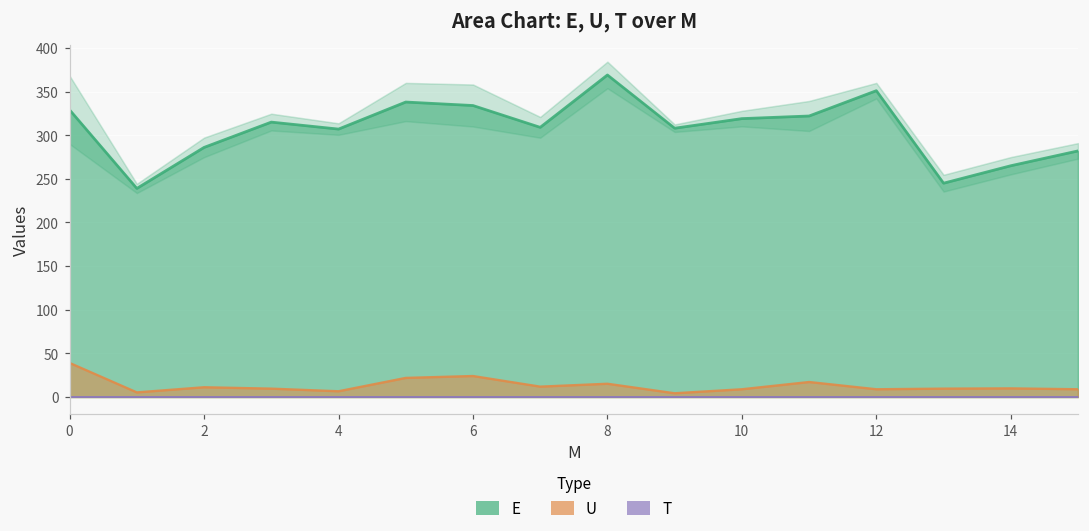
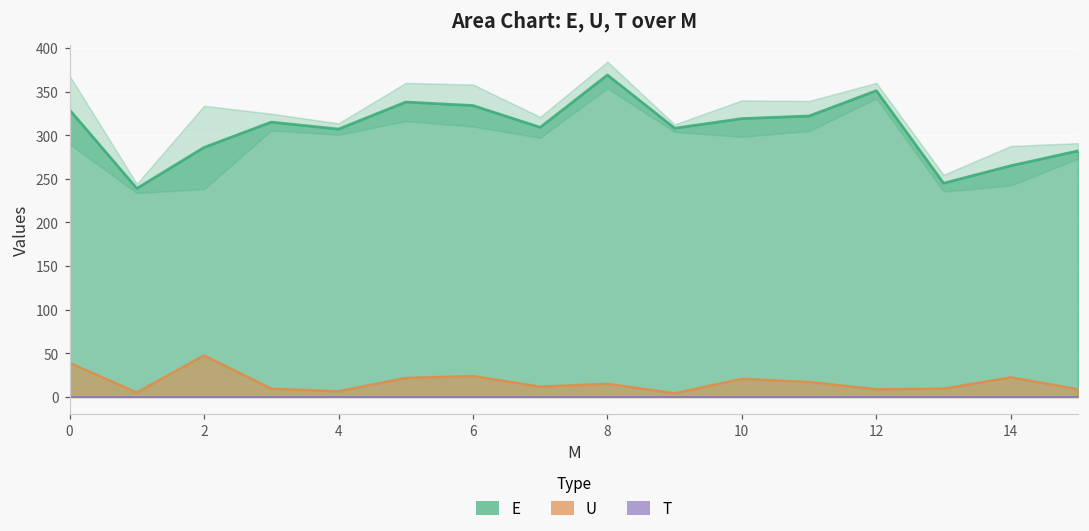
  {
    "U": {
      "0": 40,
-     "2": 10,
+     "2": 50,
      "4": 10,
      "6": 20,
      "8": 20,
-     "10": 10,
+     "10": 20,
      "12": 10,
-     "14": 10
+     "14": 20
    },
    "T": {
      "0": 0,
      "2": 0,
      "4": 0,
      "6": 0,
      "8": 0,
      "10": 0,
      "12": 0,
      "14": 0
    }
  }
